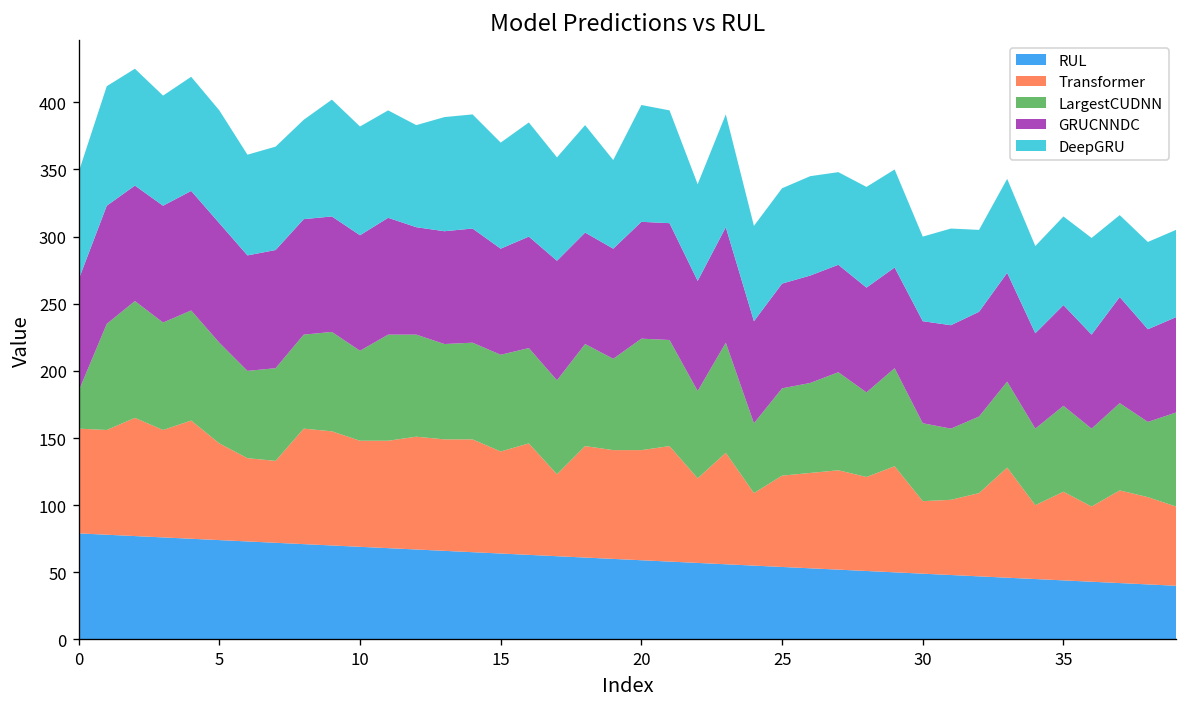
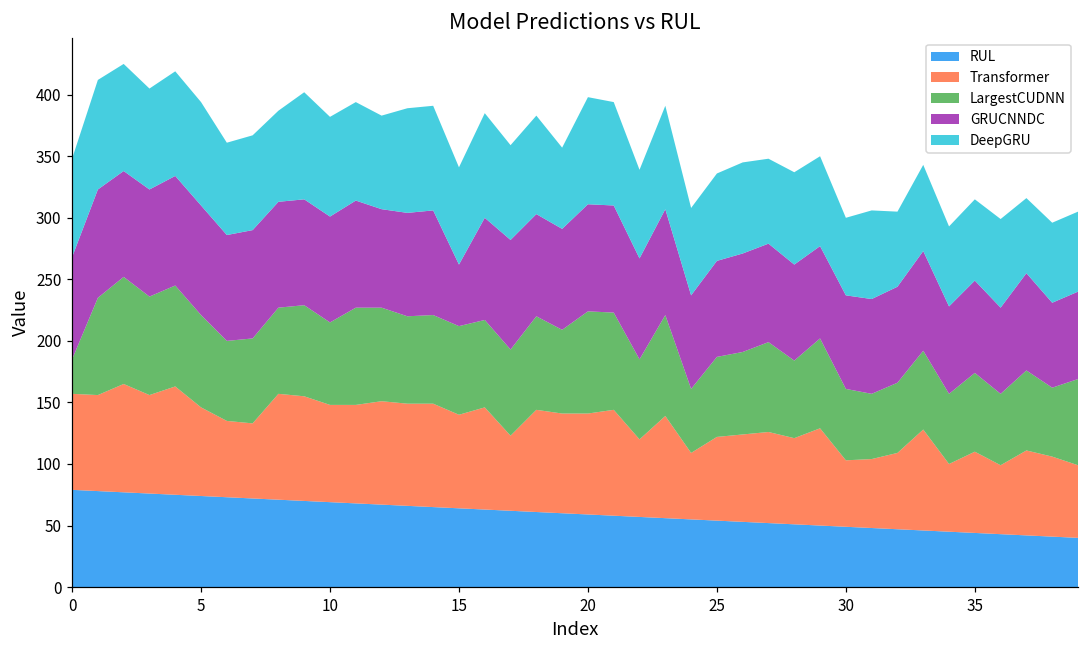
  {
    "Transformer": {
      "0": 78,
      "5": 72,
      "10": 79,
      "15": 76,
      "20": 82,
      "25": 68,
      "30": 54,
      "35": 66
    },
    "LargestCUDNN": {
      "0": 28,
      "5": 75,
      "10": 67,
      "15": 72,
      "20": 83,
      "25": 65,
      "30": 58,
      "35": 64
    },
    "GRUCNNDC": {
      "0": 83,
      "5": 89,
      "10": 86,
-     "15": 79,
+     "15": 50,
      "20": 87,
      "25": 78,
      "30": 76,
      "35": 75
    }
  }
